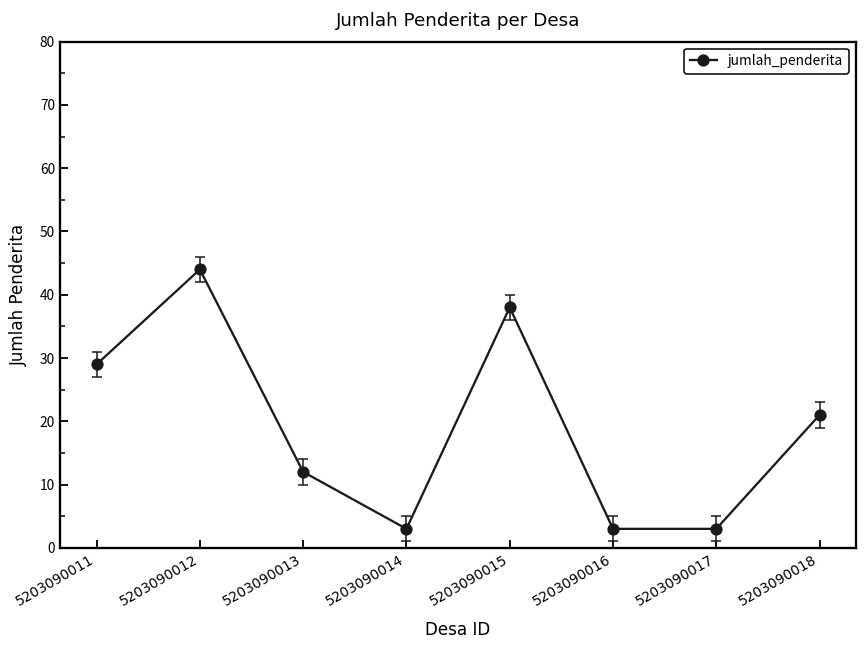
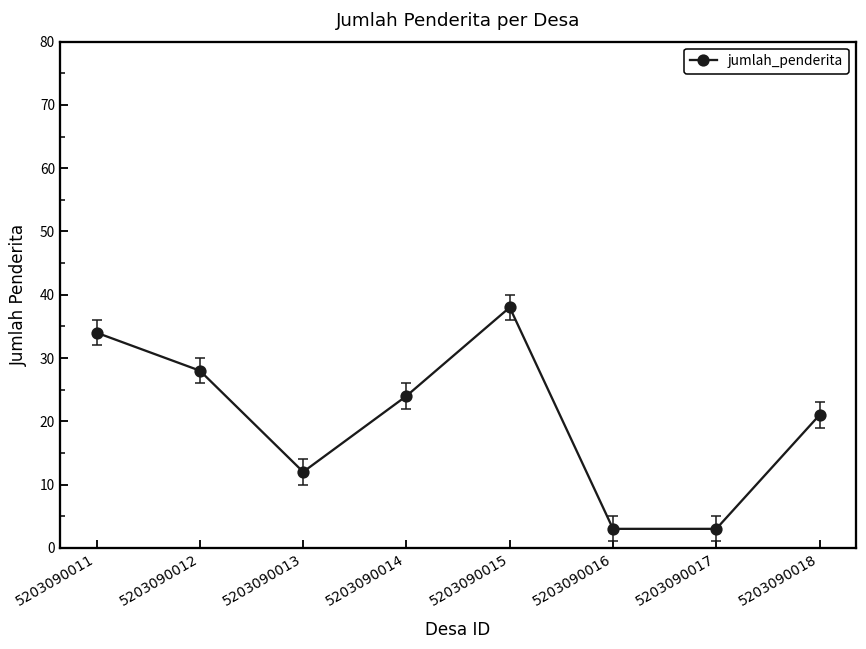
  {
    "jumlah_penderita": {
-     "5203090011": 29,
-     "5203090012": 44,
+     "5203090011": 34,
+     "5203090012": 28,
      "5203090013": 12,
-     "5203090014": 3,
+     "5203090014": 24,
      "5203090015": 38,
      "5203090016": 3,
      "5203090017": 3,
      "5203090018": 21
    }
  }
